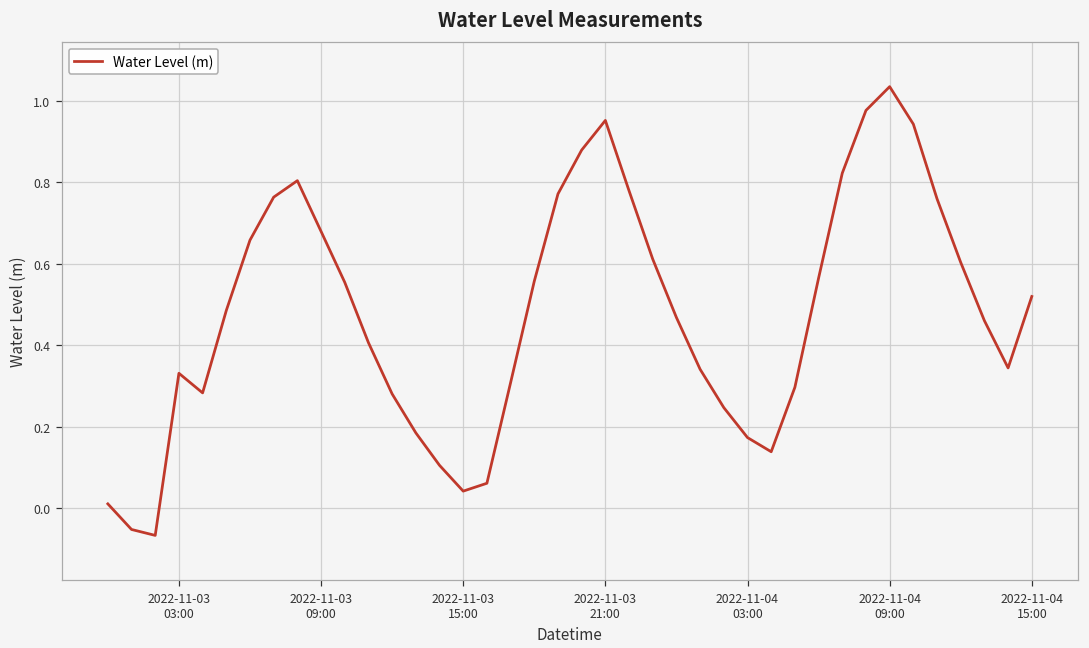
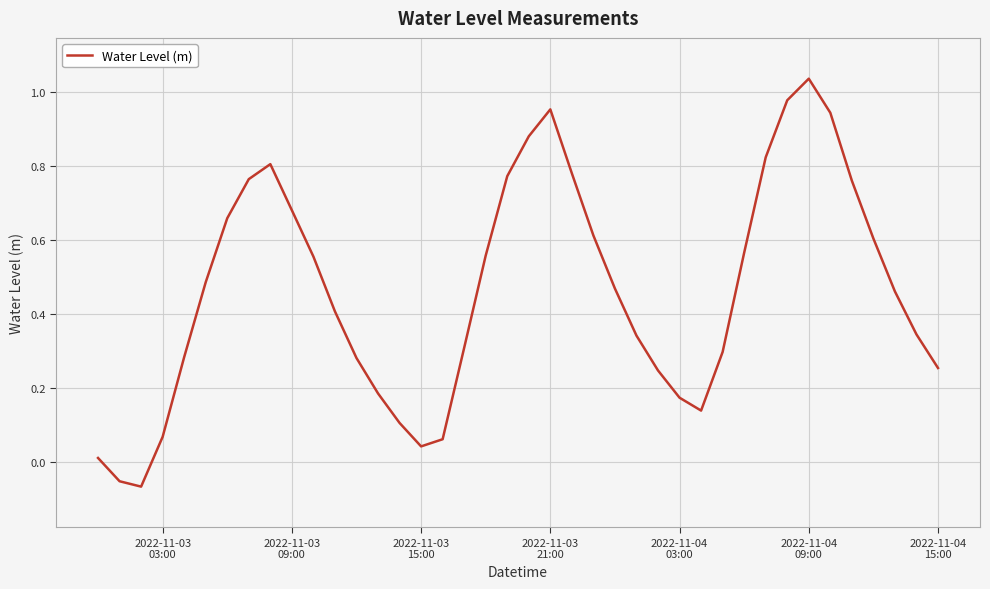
  {
-   "2022-11-03 03:00": 0.33,
+   "2022-11-03 03:00": 0.07,
    "2022-11-03 09:00": 0.68,
    "2022-11-03 15:00": 0.04,
    "2022-11-03 21:00": 0.95,
    "2022-11-04 03:00": 0.17,
    "2022-11-04 09:00": 1.03,
-   "2022-11-04 15:00": 0.52
+   "2022-11-04 15:00": 0.25
  }
